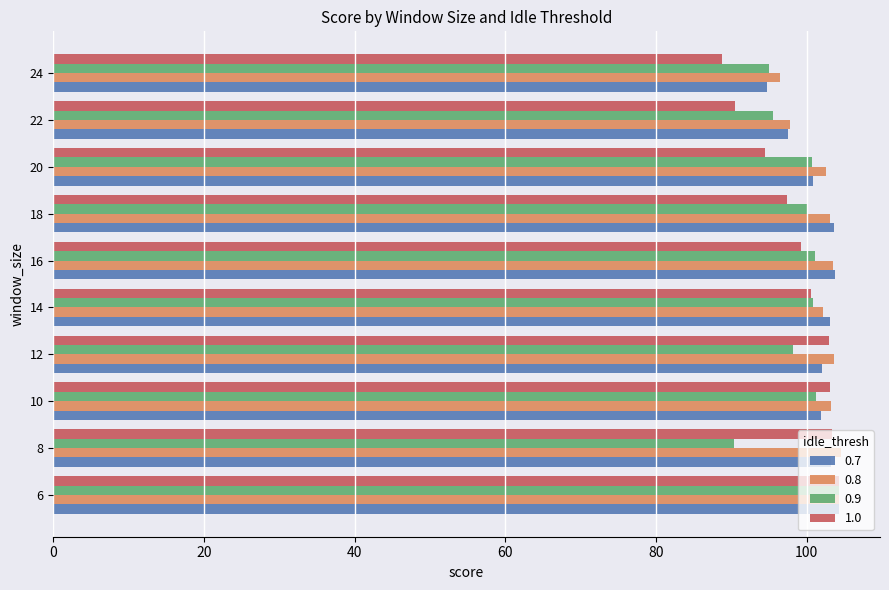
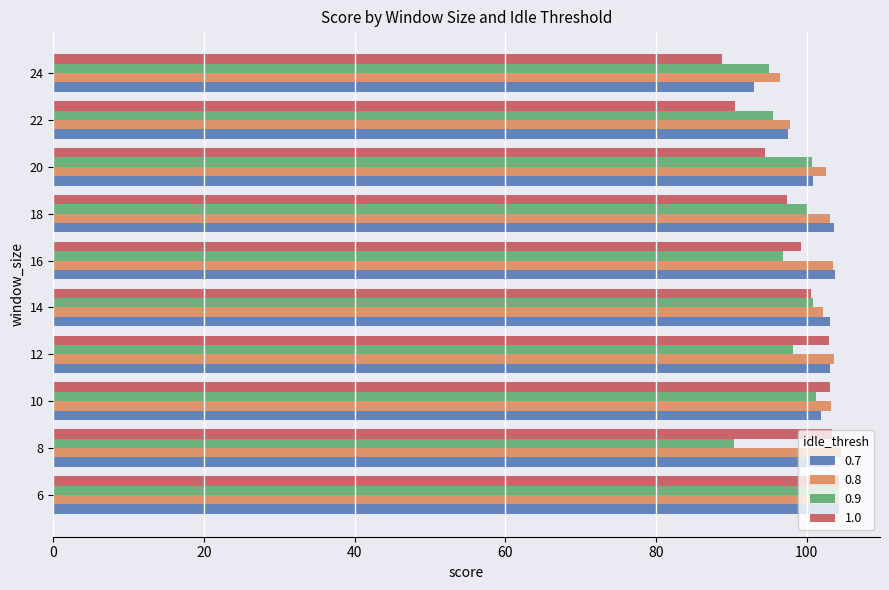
  {
    "0.7": {
-     "24": 95,
+     "24": 93,
      "22": 98,
      "20": 101,
      "18": 104,
      "16": 104,
      "14": 103,
-     "12": 102,
+     "12": 103,
      "10": 102
    },
    "0.9": {
      "24": 95,
      "22": 96,
      "20": 101,
      "18": 100,
-     "16": 101,
+     "16": 97,
      "14": 101,
      "12": 98,
      "10": 101,
      "8": 90
    }
  }
